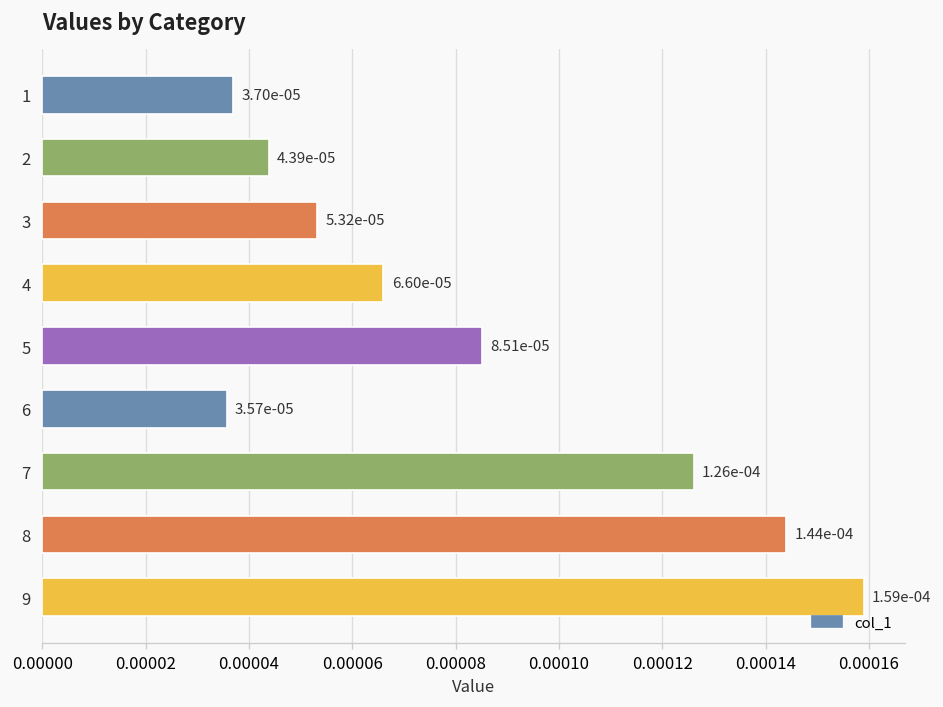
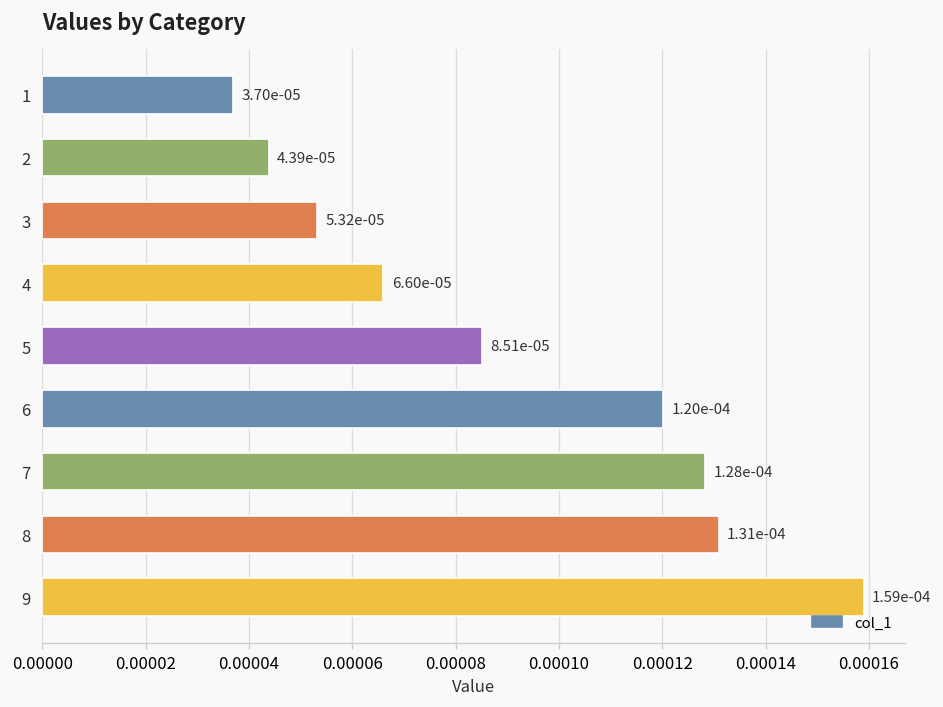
  {
    "1": "3.70e-05",
    "2": "4.39e-05",
    "3": "5.32e-05",
    "4": "6.60e-05",
    "5": "8.51e-05",
-   "6": "3.57e-05",
-   "7": "1.26e-04",
-   "8": "1.44e-04",
+   "6": "1.20e-04",
+   "7": "1.28e-04",
+   "8": "1.31e-04",
    "9": "1.59e-04"
  }
